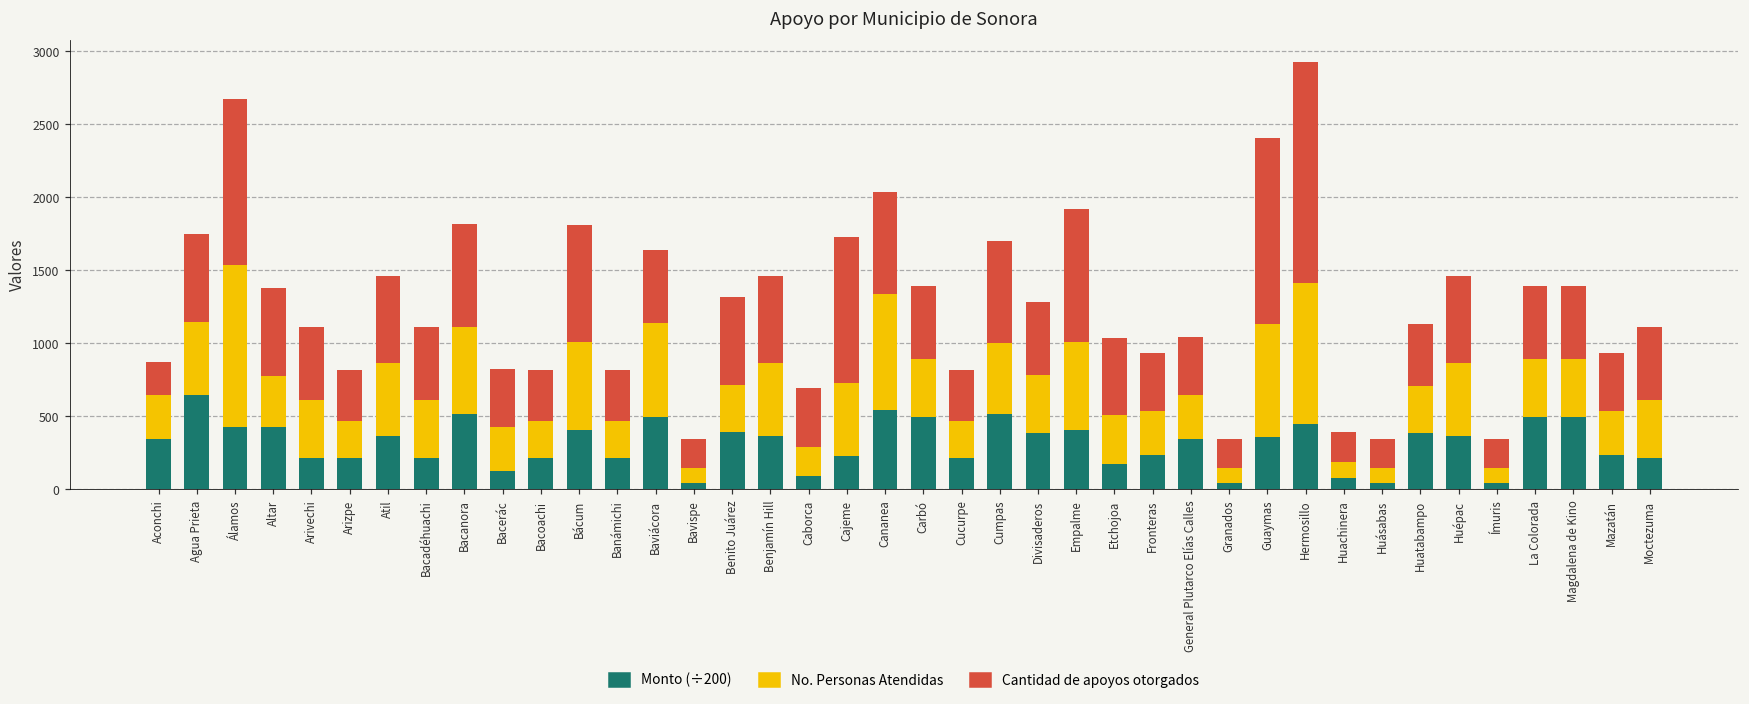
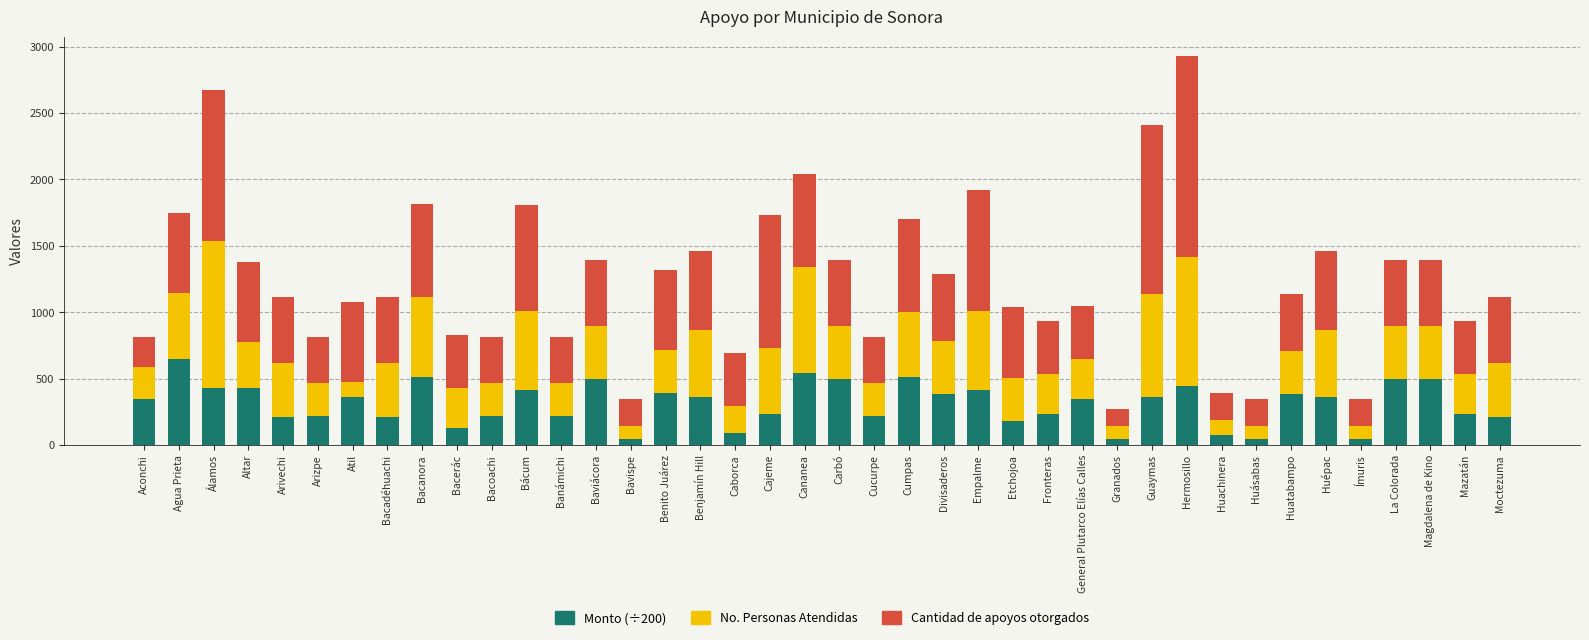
  {
    "No. Personas Atendidas": {
-     "Aconchi": 300,
+     "Aconchi": 240,
      "Agua Prieta": 500,
      "Álamos": 1110,
      "Altar": 350,
      "Arivechi": 400,
      "Arizpe": 250,
-     "Atil": 500,
+     "Atil": 110,
      "Bacadéhuachi": 400,
      "Bacanora": 600,
      "Bacerác": 300,
      "Bacoachi": 250,
      "Bácum": 600,
      "Banámichi": 250,
-     "Baviácora": 650,
+     "Baviácora": 400,
      "Bavispe": 100,
      "Benito Juárez": 320,
      "Benjamín Hill": 500,
      "Caborca": 200,
      "Cajeme": 500,
      "Cananea": 800,
      "Carbó": 400,
      "Cucurpe": 250,
      "Cumpas": 490,
      "Divisaderos": 400,
      "Empalme": 600,
      "Etchojoa": 330,
      "Fronteras": 300,
      "General Plutarco Elías Calles": 300,
      "Granados": 100,
      "Guaymas": 770,
      "Hermosillo": 970,
      "Huachinera": 110,
      "Huásabas": 100,
      "Huatabampo": 330,
      "Huépac": 500,
      "Ímuris": 100,
      "La Colorada": 400,
      "Magdalena de Kino": 400,
      "Mazatán": 300,
      "Moctezuma": 400
    },
    "Cantidad de apoyos otorgados": {
      "Aconchi": 230,
      "Agua Prieta": 600,
      "Álamos": 1130,
      "Altar": 600,
      "Arivechi": 500,
      "Arizpe": 350,
      "Atil": 600,
      "Bacadéhuachi": 500,
      "Bacanora": 700,
      "Bacerác": 400,
      "Bacoachi": 350,
      "Bácum": 800,
      "Banámichi": 350,
      "Baviácora": 500,
      "Bavispe": 200,
      "Benito Juárez": 600,
      "Benjamín Hill": 600,
      "Caborca": 400,
      "Cajeme": 1000,
      "Cananea": 700,
      "Carbó": 500,
      "Cucurpe": 350,
      "Cumpas": 700,
      "Divisaderos": 500,
      "Empalme": 910,
      "Etchojoa": 530,
      "Fronteras": 400,
      "General Plutarco Elías Calles": 400,
-     "Granados": 200,
+     "Granados": 120,
      "Guaymas": 1270,
      "Hermosillo": 1510,
      "Huachinera": 210,
      "Huásabas": 200,
      "Huatabampo": 430,
      "Huépac": 600,
      "Ímuris": 200,
      "La Colorada": 500,
      "Magdalena de Kino": 500,
      "Mazatán": 400,
      "Moctezuma": 500
    }
  }
